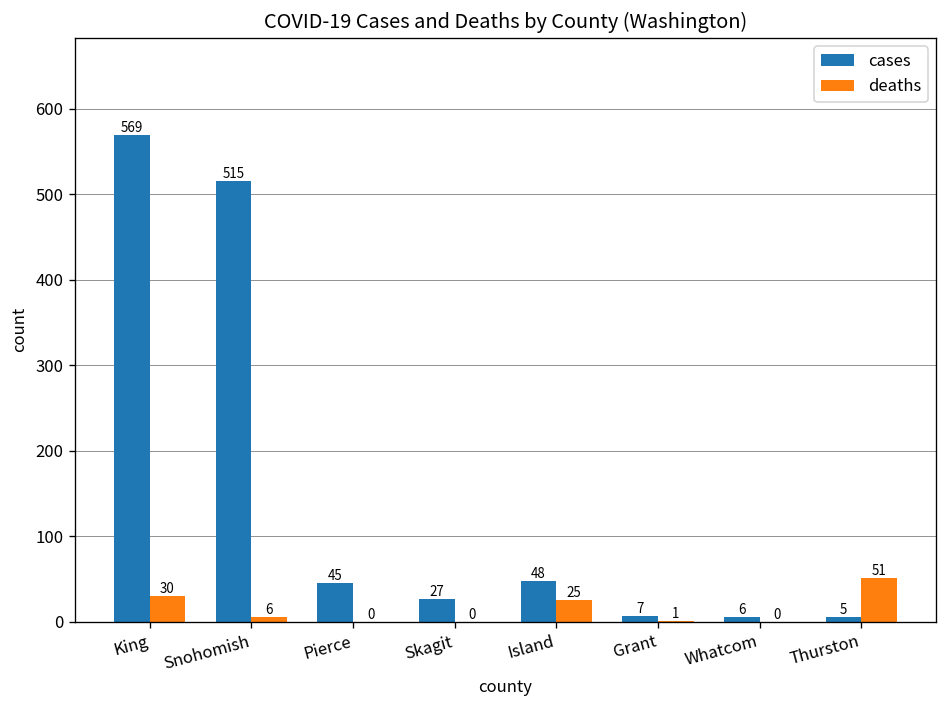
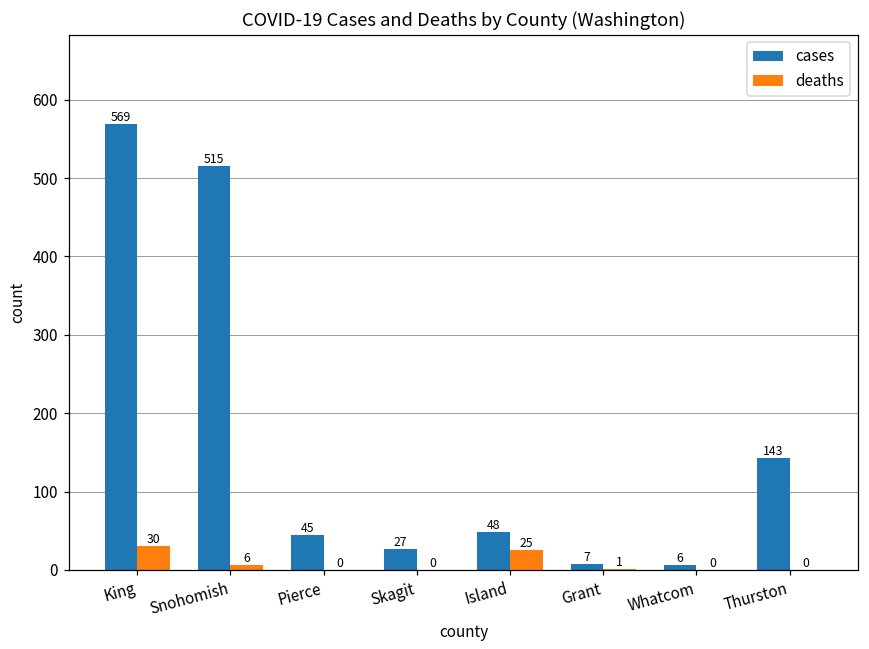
  {
    "cases": {
      "King": 569,
      "Snohomish": 515,
      "Pierce": 45,
      "Skagit": 27,
      "Island": 48,
      "Grant": 7,
      "Whatcom": 6,
-     "Thurston": 5
+     "Thurston": 143
    },
    "deaths": {
      "King": 30,
      "Snohomish": 6,
      "Pierce": 0,
      "Skagit": 0,
      "Island": 25,
      "Grant": 1,
      "Whatcom": 0,
-     "Thurston": 51
+     "Thurston": 0
    }
  }
